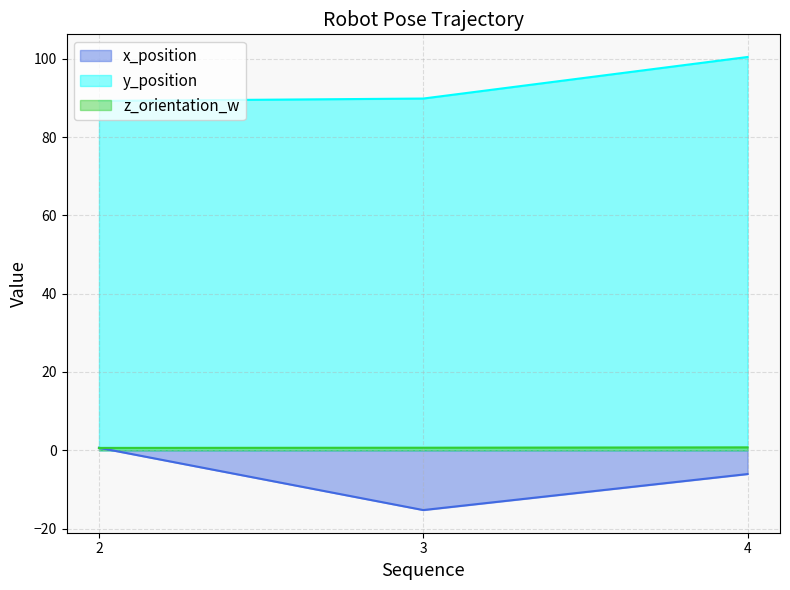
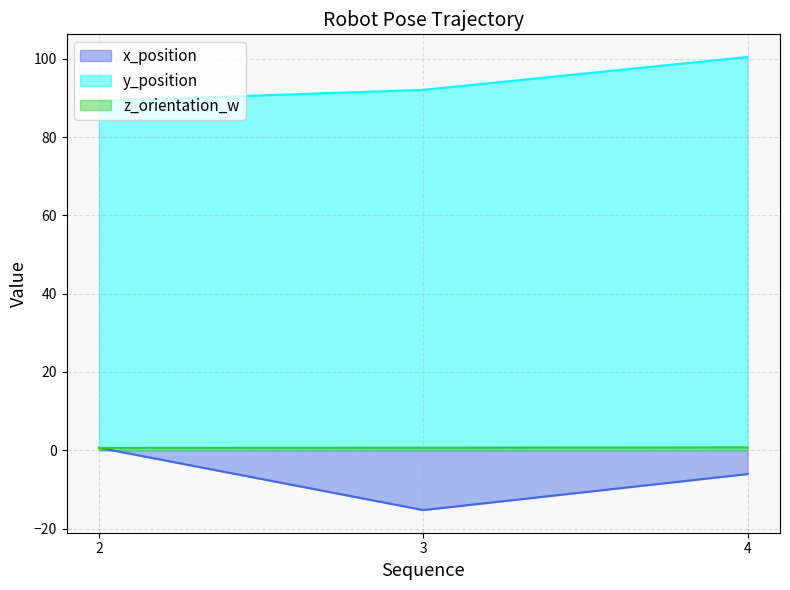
  {
    "y_position": {
-     "3": 90,
+     "3": 92,
      "4": 100
    },
    "z_orientation_w": {
      "3": 1,
      "4": 1
    }
  }
